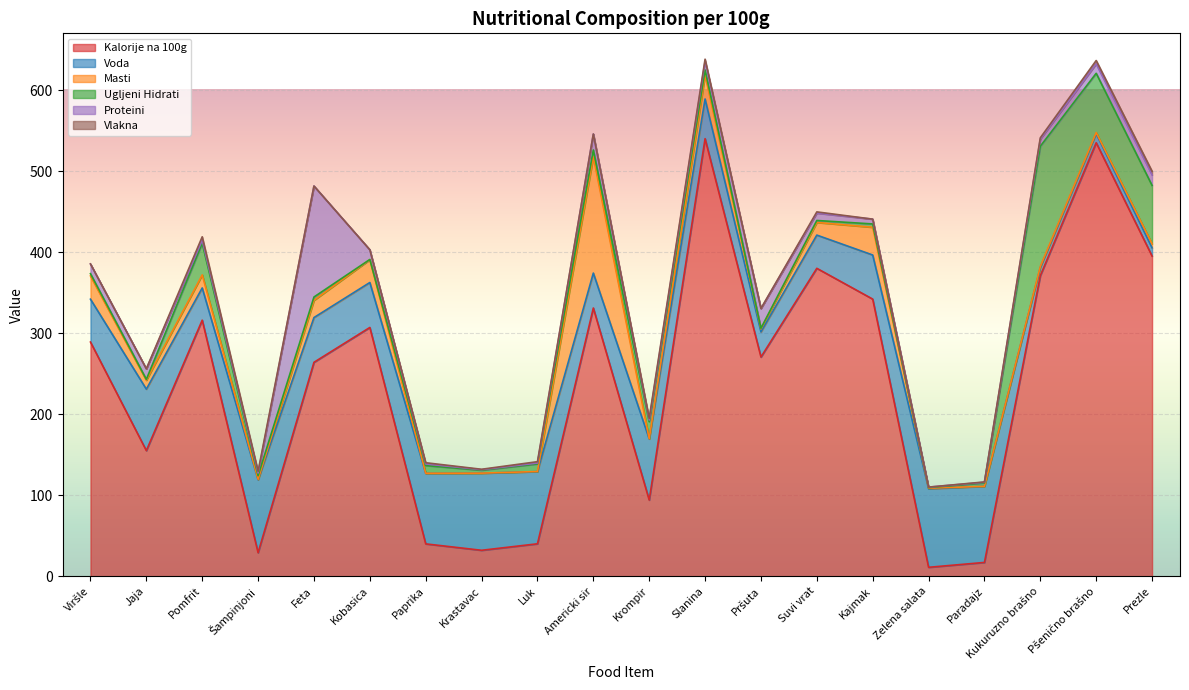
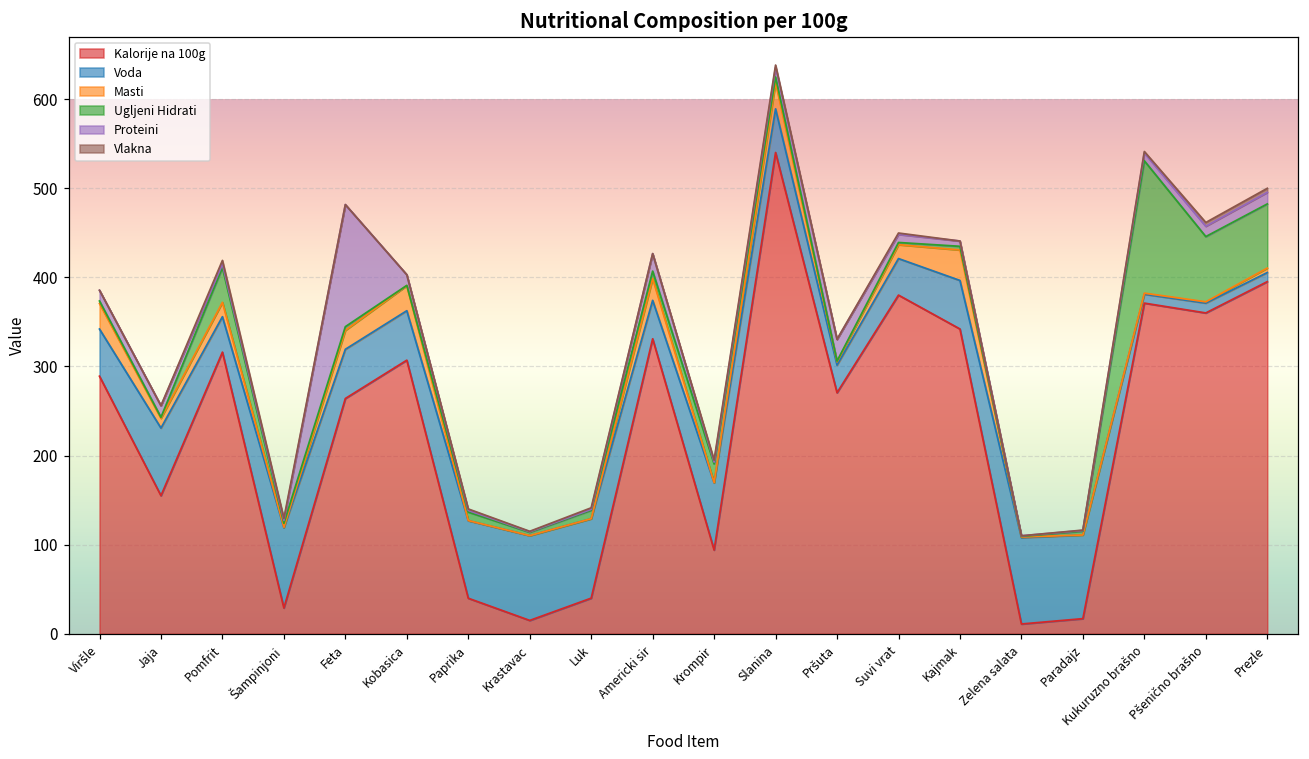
  {
    "Kalorije na 100g": {
      "Viršle": 290,
      "Jaja": 160,
      "Pomfrit": 320,
      "Šampinjoni": 30,
      "Feta": 260,
      "Kobasica": 310,
      "Paprika": 40,
-     "Krastavac": 30,
+     "Krastavac": 20,
      "Luk": 40,
      "Americki sir": 330,
      "Krompir": 90,
      "Slanina": 540,
      "Pršuta": 270,
      "Suvi vrat": 380,
      "Kajmak": 340,
      "Zelena salata": 10,
      "Paradajz": 20,
      "Kukuruzno brašno": 370,
-     "Pšenično brašno": 540,
+     "Pšenično brašno": 360,
      "Prezle": 400
    },
    "Voda": {
      "Viršle": 50,
      "Jaja": 80,
      "Pomfrit": 40,
      "Feta": 60,
      "Kobasica": 60,
      "Americki sir": 40,
      "Slanina": 50,
      "Pršuta": 30,
      "Suvi vrat": 40,
      "Kajmak": 50,
      "Prezle": 10
    },
    "Masti": {
      "Pomfrit": 20,
      "Feta": 20,
-     "Americki sir": 140,
+     "Americki sir": 20,
      "Slanina": 30,
      "Kajmak": 30,
      "Prezle": 10
    },
    "Ugljeni Hidrati": {
      "Pomfrit": 40,
      "Šampinjoni": 0,
      "Feta": 0,
      "Americki sir": 10,
      "Slanina": 10,
      "Kajmak": 0,
      "Kukuruzno brašno": 150,
      "Pšenično brašno": 70,
      "Prezle": 70
    },
    "Proteini": {
      "Pomfrit": 0,
      "Pšenično brašno": 10,
      "Prezle": 10
    },
    "Vlakna": {
      "Pomfrit": 0,
      "Pšenično brašno": 0,
      "Prezle": 0
    }
  }
